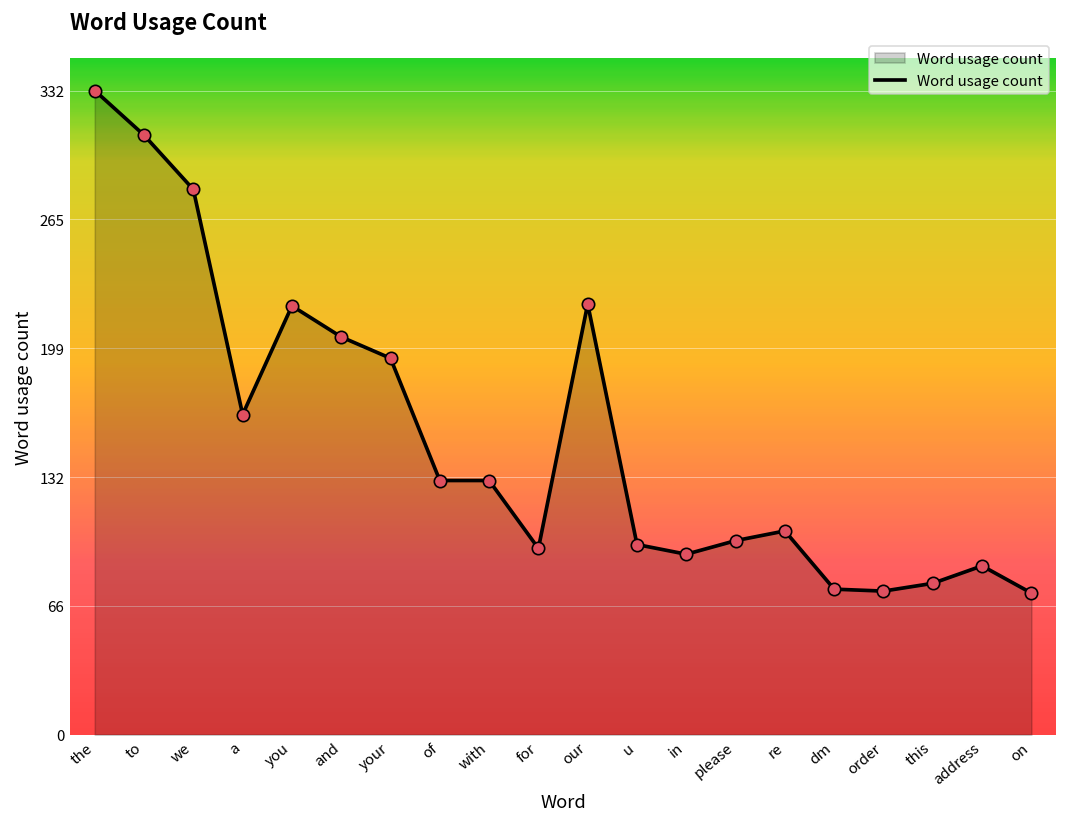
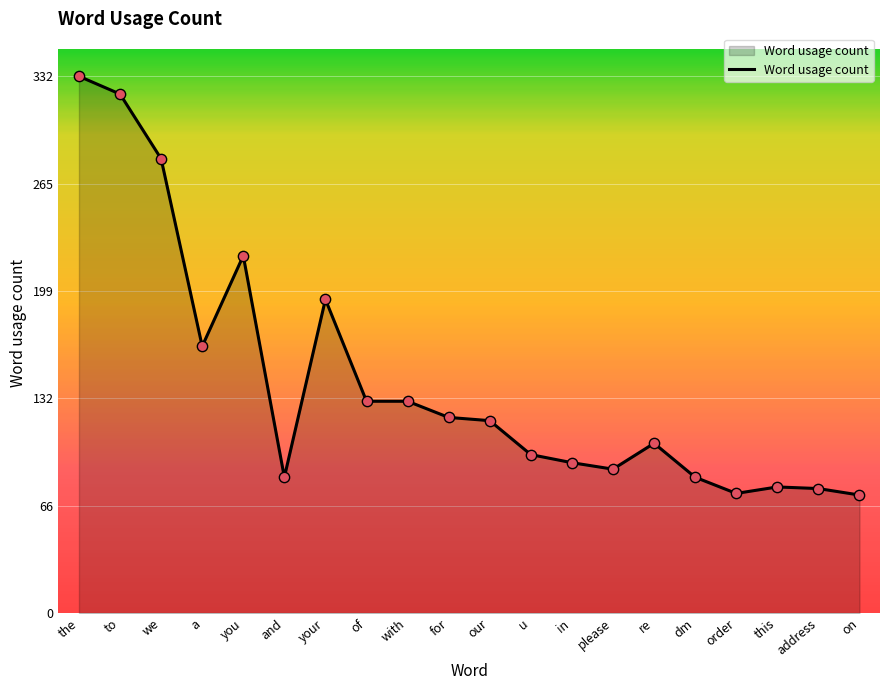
  {
    "the": 332,
-   "to": 309,
+   "to": 321,
    "we": 281,
    "a": 165,
    "you": 221,
-   "and": 205,
+   "and": 84,
    "your": 194,
    "of": 131,
    "with": 131,
-   "for": 96,
-   "our": 222,
+   "for": 121,
+   "our": 119,
    "u": 98,
    "in": 93,
-   "please": 100,
+   "please": 89,
    "re": 105,
-   "dm": 75,
+   "dm": 84,
    "order": 74,
    "this": 78,
-   "address": 87,
+   "address": 77,
    "on": 73
  }
